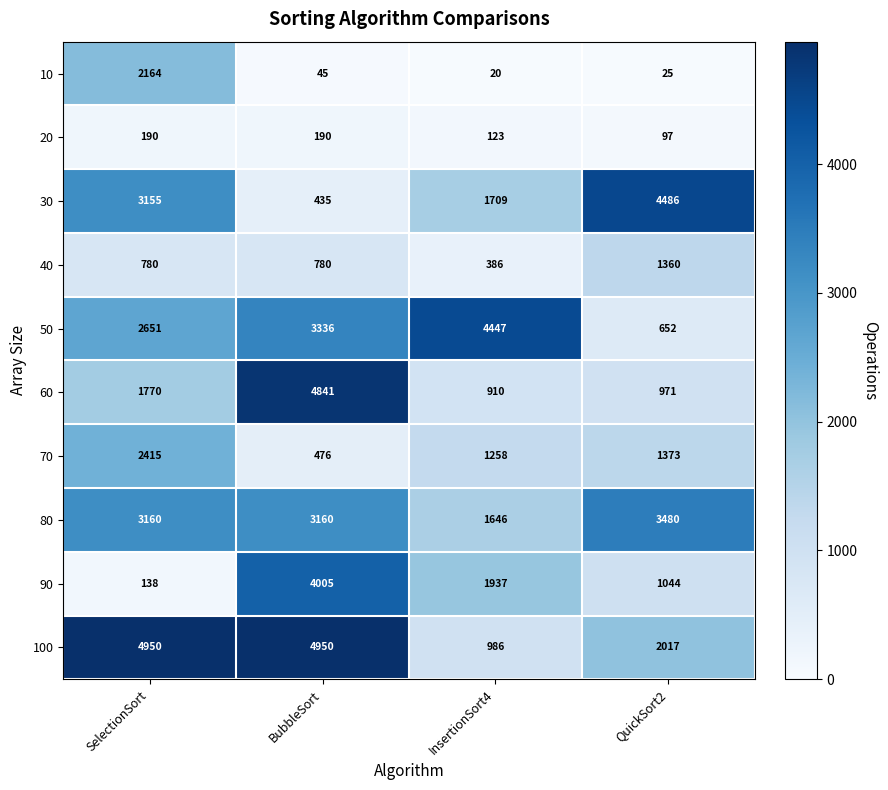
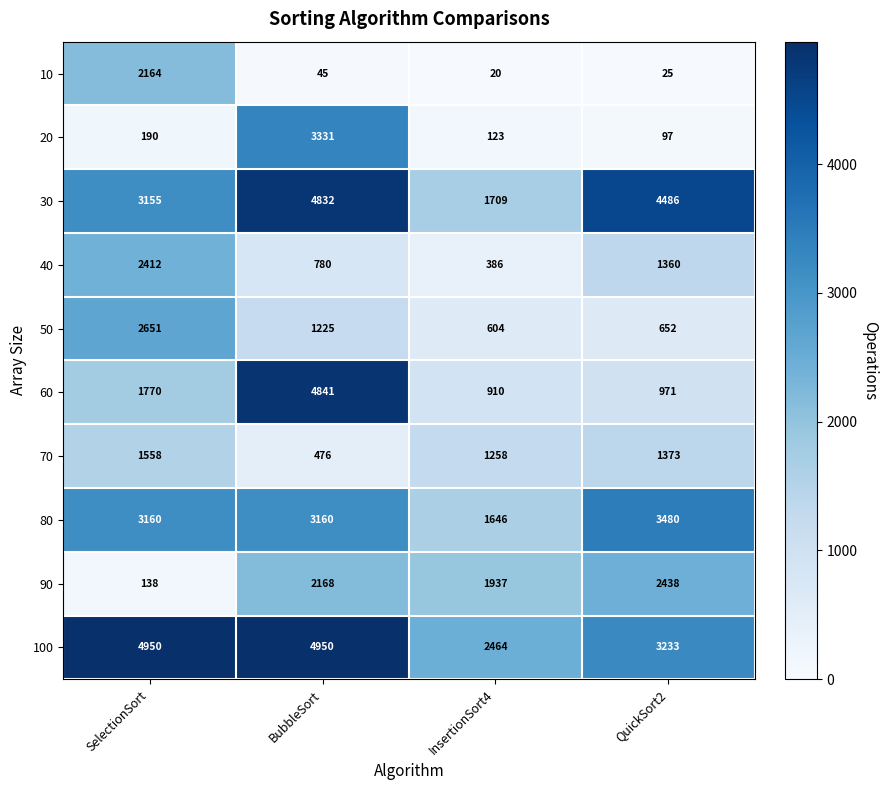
  {
    "10": {
      "SelectionSort": 2164,
      "BubbleSort": 45,
      "InsertionSort4": 20,
      "QuickSort2": 25
    },
    "20": {
      "SelectionSort": 190,
-     "BubbleSort": 190,
+     "BubbleSort": 3331,
      "InsertionSort4": 123,
      "QuickSort2": 97
    },
    "30": {
      "SelectionSort": 3155,
-     "BubbleSort": 435,
+     "BubbleSort": 4832,
      "InsertionSort4": 1709,
      "QuickSort2": 4486
    },
    "40": {
-     "SelectionSort": 780,
+     "SelectionSort": 2412,
      "BubbleSort": 780,
      "InsertionSort4": 386,
      "QuickSort2": 1360
    },
    "50": {
      "SelectionSort": 2651,
-     "BubbleSort": 3336,
-     "InsertionSort4": 4447,
+     "BubbleSort": 1225,
+     "InsertionSort4": 604,
      "QuickSort2": 652
    },
    "60": {
      "SelectionSort": 1770,
      "BubbleSort": 4841,
      "InsertionSort4": 910,
      "QuickSort2": 971
    },
    "70": {
-     "SelectionSort": 2415,
+     "SelectionSort": 1558,
      "BubbleSort": 476,
      "InsertionSort4": 1258,
      "QuickSort2": 1373
    },
    "80": {
      "SelectionSort": 3160,
      "BubbleSort": 3160,
      "InsertionSort4": 1646,
      "QuickSort2": 3480
    },
    "90": {
      "SelectionSort": 138,
-     "BubbleSort": 4005,
+     "BubbleSort": 2168,
      "InsertionSort4": 1937,
-     "QuickSort2": 1044
+     "QuickSort2": 2438
    },
    "100": {
      "SelectionSort": 4950,
      "BubbleSort": 4950,
-     "InsertionSort4": 986,
-     "QuickSort2": 2017
+     "InsertionSort4": 2464,
+     "QuickSort2": 3233
    }
  }
